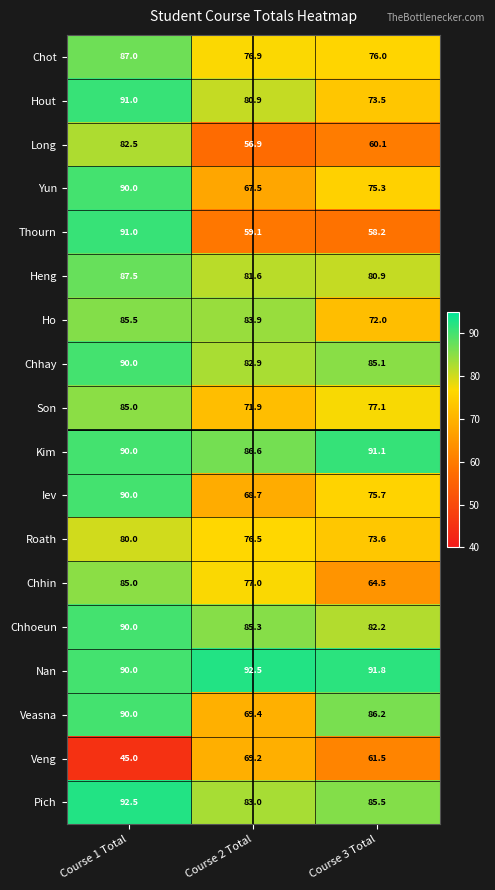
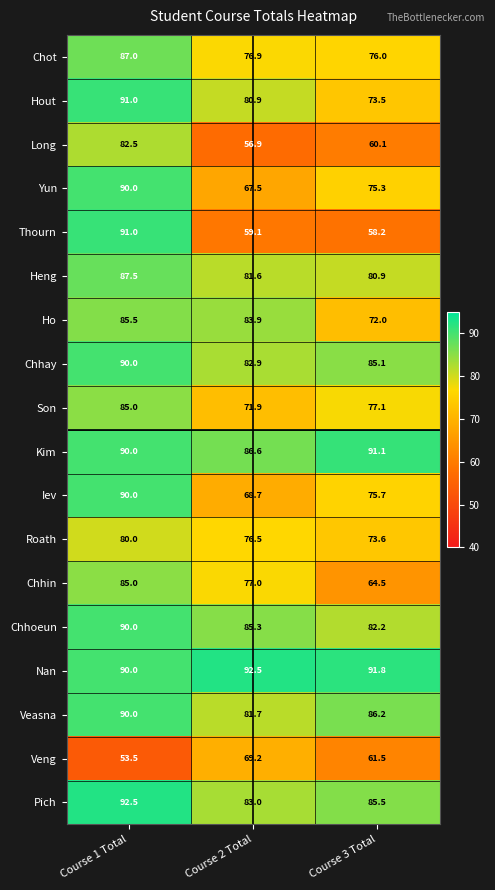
  {
    "Chot": {
      "Course 1 Total": 87.0,
      "Course 2 Total": 76.9,
      "Course 3 Total": 76.0
    },
    "Hout": {
      "Course 1 Total": 91.0,
      "Course 2 Total": 80.9,
      "Course 3 Total": 73.5
    },
    "Long": {
      "Course 1 Total": 82.5,
      "Course 2 Total": 56.9,
      "Course 3 Total": 60.1
    },
    "Yun": {
      "Course 1 Total": 90.0,
      "Course 2 Total": 67.5,
      "Course 3 Total": 75.3
    },
    "Thourn": {
      "Course 1 Total": 91.0,
      "Course 2 Total": 59.1,
      "Course 3 Total": 58.2
    },
    "Heng": {
      "Course 1 Total": 87.5,
      "Course 2 Total": 81.6,
      "Course 3 Total": 80.9
    },
    "Ho": {
      "Course 1 Total": 85.5,
      "Course 2 Total": 83.9,
      "Course 3 Total": 72.0
    },
    "Chhay": {
      "Course 1 Total": 90.0,
      "Course 2 Total": 82.9,
      "Course 3 Total": 85.1
    },
    "Son": {
      "Course 1 Total": 85.0,
      "Course 2 Total": 71.9,
      "Course 3 Total": 77.1
    },
    "Kim": {
      "Course 1 Total": 90.0,
      "Course 2 Total": 86.6,
      "Course 3 Total": 91.1
    },
    "Iev": {
      "Course 1 Total": 90.0,
      "Course 2 Total": 68.7,
      "Course 3 Total": 75.7
    },
    "Roath": {
      "Course 1 Total": 80.0,
      "Course 2 Total": 76.5,
      "Course 3 Total": 73.6
    },
    "Chhin": {
      "Course 1 Total": 85.0,
      "Course 2 Total": 77.0,
      "Course 3 Total": 64.5
    },
    "Chhoeun": {
      "Course 1 Total": 90.0,
      "Course 2 Total": 85.3,
      "Course 3 Total": 82.2
    },
    "Nan": {
      "Course 1 Total": 90.0,
      "Course 2 Total": 92.5,
      "Course 3 Total": 91.8
    },
    "Veasna": {
      "Course 1 Total": 90.0,
-     "Course 2 Total": 69.4,
+     "Course 2 Total": 81.7,
      "Course 3 Total": 86.2
    },
    "Veng": {
-     "Course 1 Total": 45.0,
+     "Course 1 Total": 53.5,
      "Course 2 Total": 69.2,
      "Course 3 Total": 61.5
    },
    "Pich": {
      "Course 1 Total": 92.5,
      "Course 2 Total": 83.0,
      "Course 3 Total": 85.5
    }
  }
